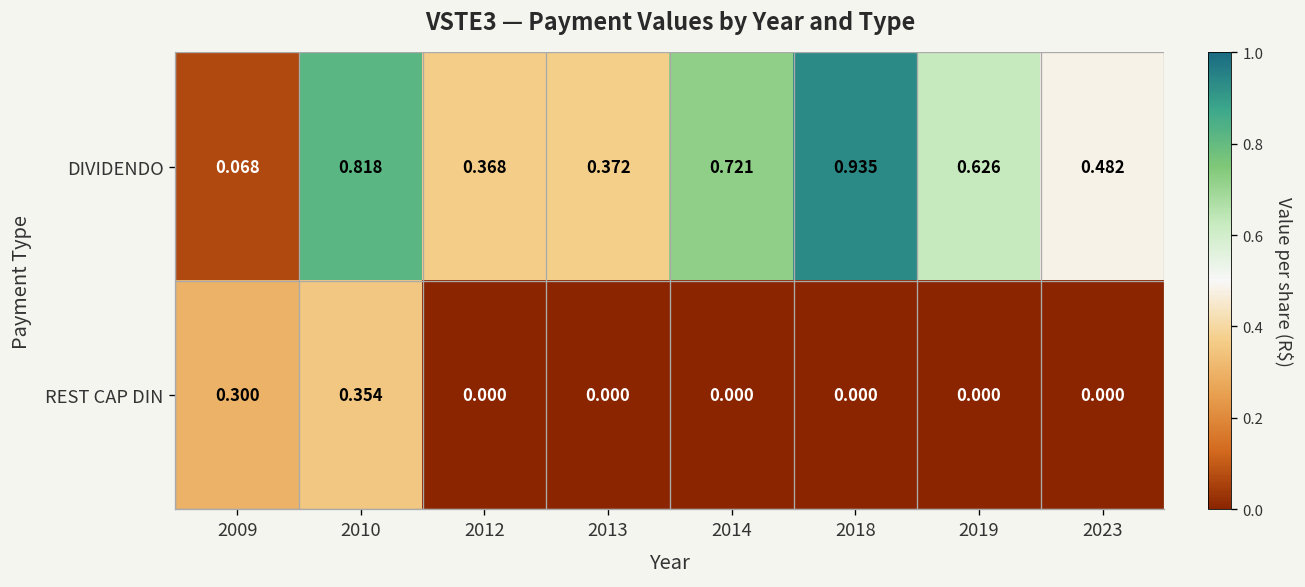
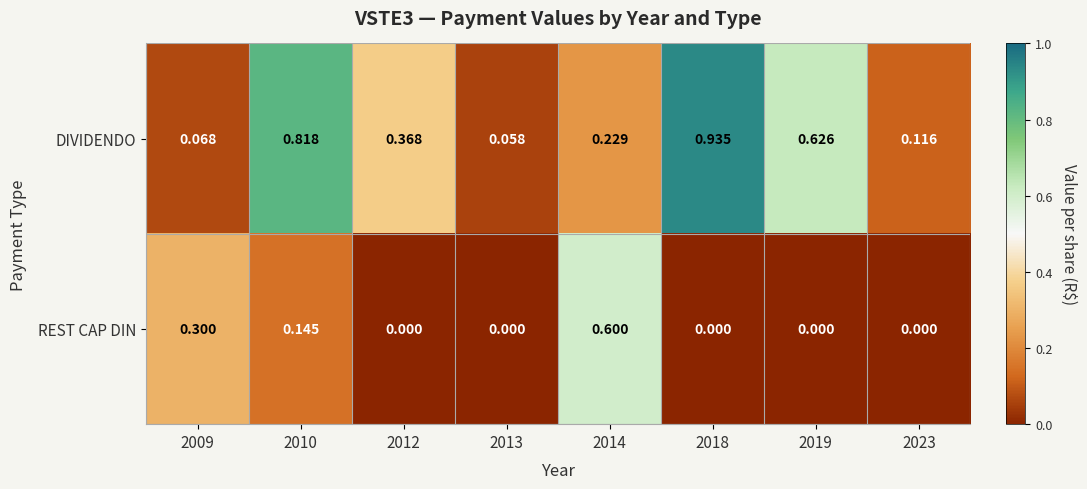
  {
    "DIVIDENDO": {
      "2009": 0.068,
      "2010": 0.818,
      "2012": 0.368,
-     "2013": 0.372,
-     "2014": 0.721,
+     "2013": 0.058,
+     "2014": 0.229,
      "2018": 0.935,
      "2019": 0.626,
-     "2023": 0.482
+     "2023": 0.116
    },
    "REST CAP DIN": {
      "2009": 0.300,
-     "2010": 0.354,
+     "2010": 0.145,
      "2012": 0.000,
      "2013": 0.000,
-     "2014": 0.000,
+     "2014": 0.600,
      "2018": 0.000,
      "2019": 0.000,
      "2023": 0.000
    }
  }
